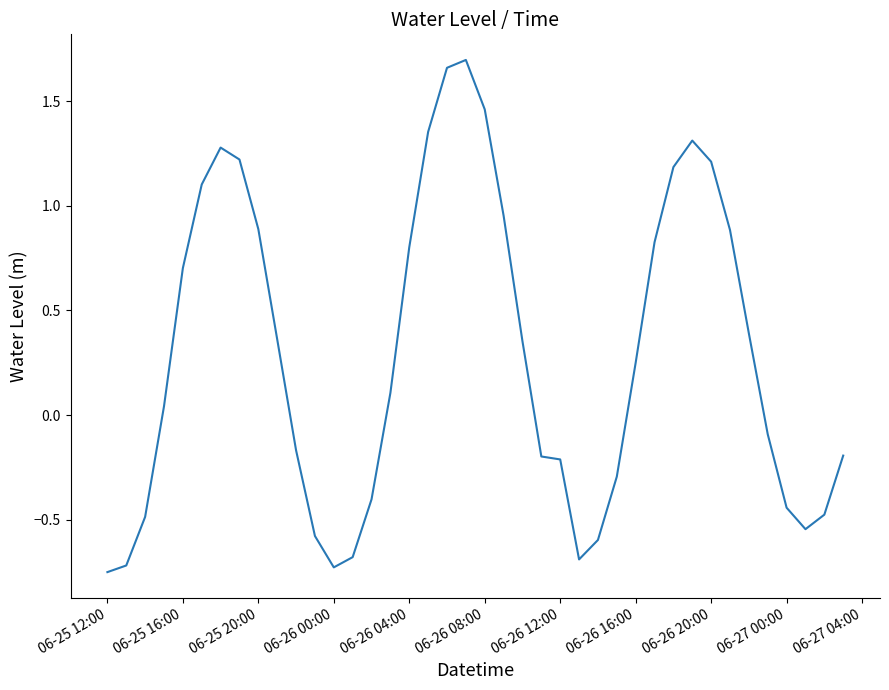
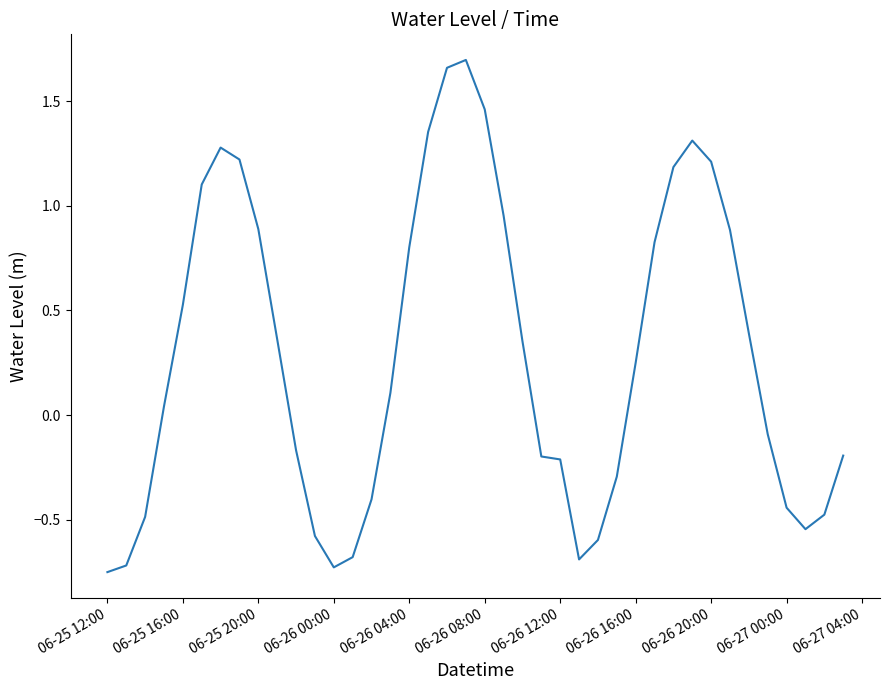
  {
    "06-25 12:00": -0.75,
-   "06-25 16:00": 0.70,
+   "06-25 16:00": 0.53,
    "06-25 20:00": 0.89,
    "06-26 00:00": -0.73,
    "06-26 04:00": 0.80,
    "06-26 08:00": 1.46,
    "06-26 12:00": -0.21,
    "06-26 16:00": 0.25,
    "06-26 20:00": 1.21,
    "06-27 00:00": -0.44
  }
